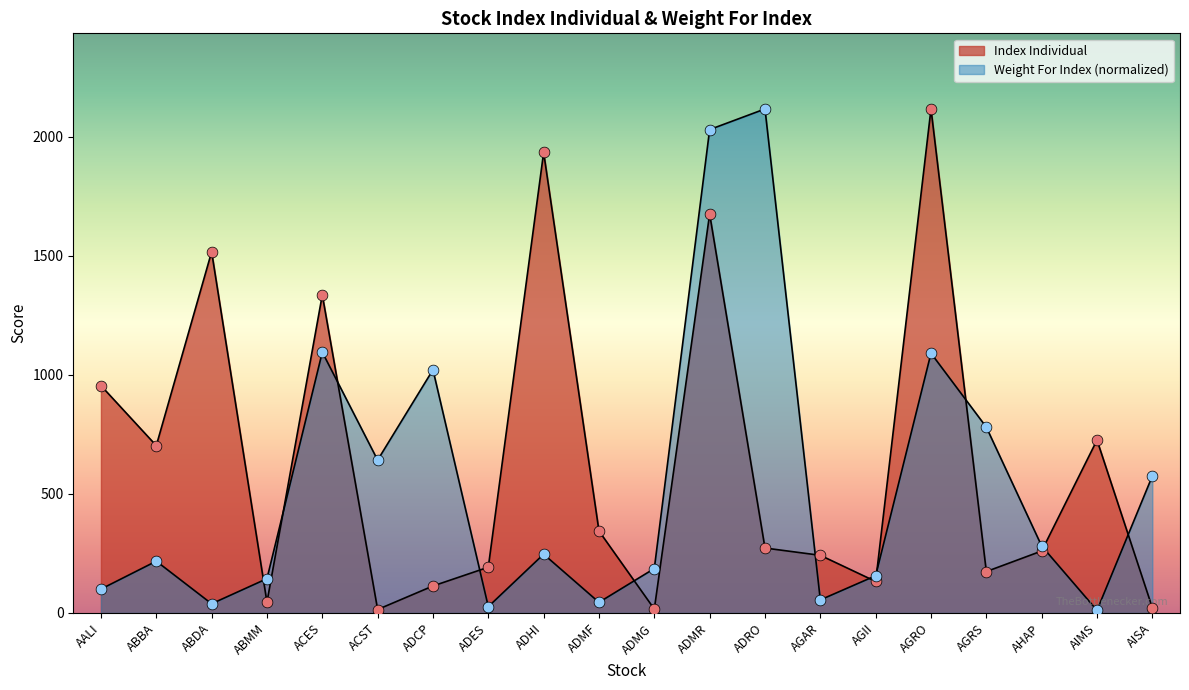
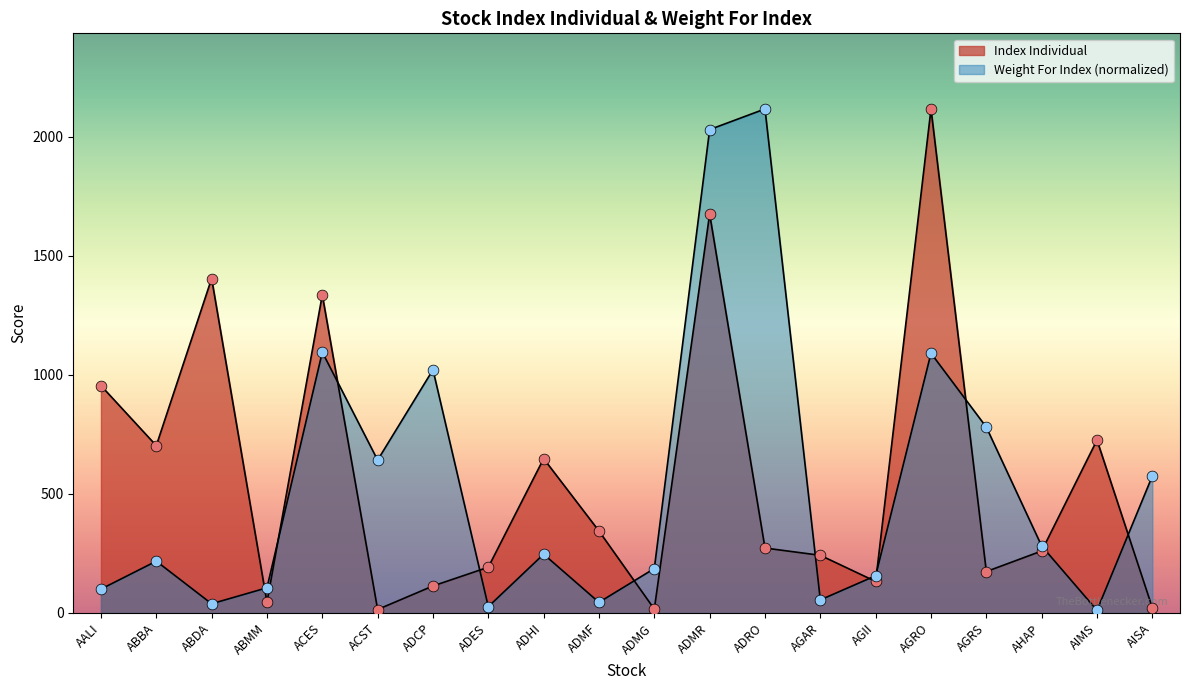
  {
    "Index Individual": {
      "AALI": 950,
      "ABBA": 700,
-     "ABDA": 1520,
+     "ABDA": 1400,
      "ABMM": 50,
      "ACES": 1340,
      "ACST": 10,
      "ADCP": 110,
      "ADES": 190,
-     "ADHI": 1930,
+     "ADHI": 650,
      "ADMF": 340,
      "ADMG": 20,
      "ADMR": 1680,
      "ADRO": 270,
      "AGAR": 240,
      "AGII": 130,
      "AGRO": 2120,
      "AGRS": 170,
      "AHAP": 260,
      "AIMS": 730,
      "AISA": 20
    },
    "Weight For Index (normalized)": {
      "AALI": 100,
      "ABBA": 220,
      "ABDA": 40,
-     "ABMM": 140,
+     "ABMM": 110,
      "ACES": 1090,
      "ACST": 640,
      "ADCP": 1020,
      "ADES": 30,
      "ADHI": 250,
      "ADMF": 40,
      "ADMG": 190,
      "ADMR": 2030,
      "ADRO": 2120,
      "AGAR": 50,
      "AGII": 160,
      "AGRO": 1090,
      "AGRS": 780,
      "AHAP": 280,
      "AIMS": 10,
      "AISA": 580
    }
  }
